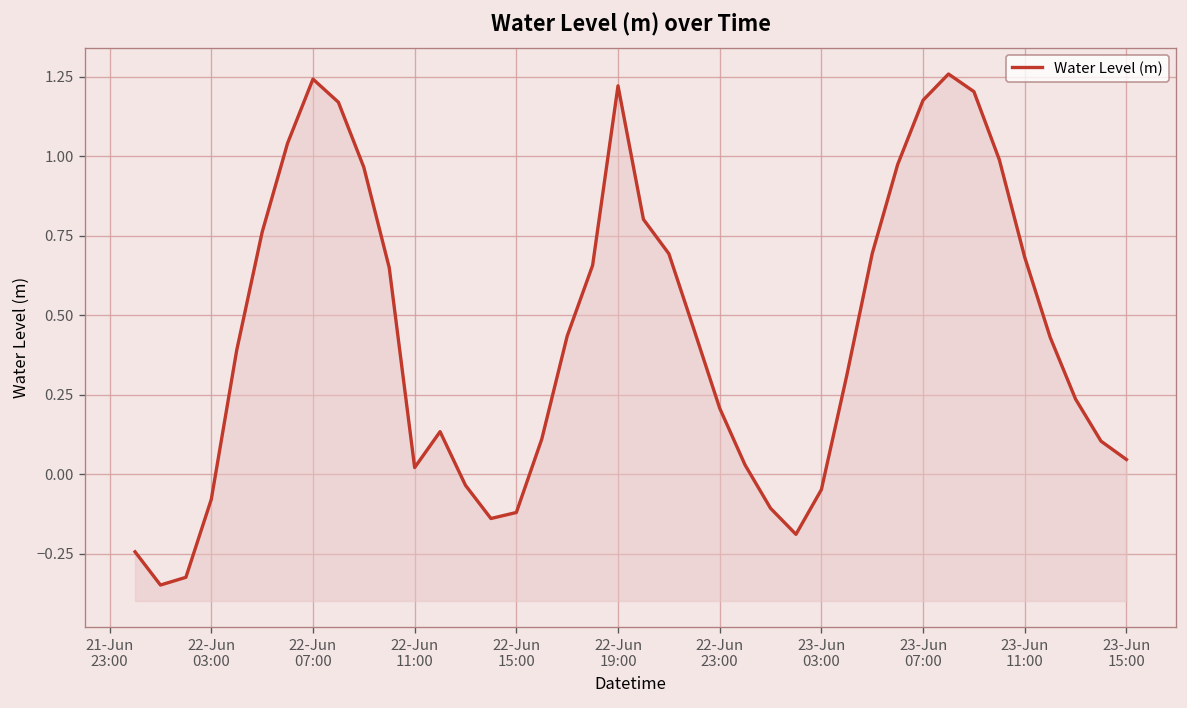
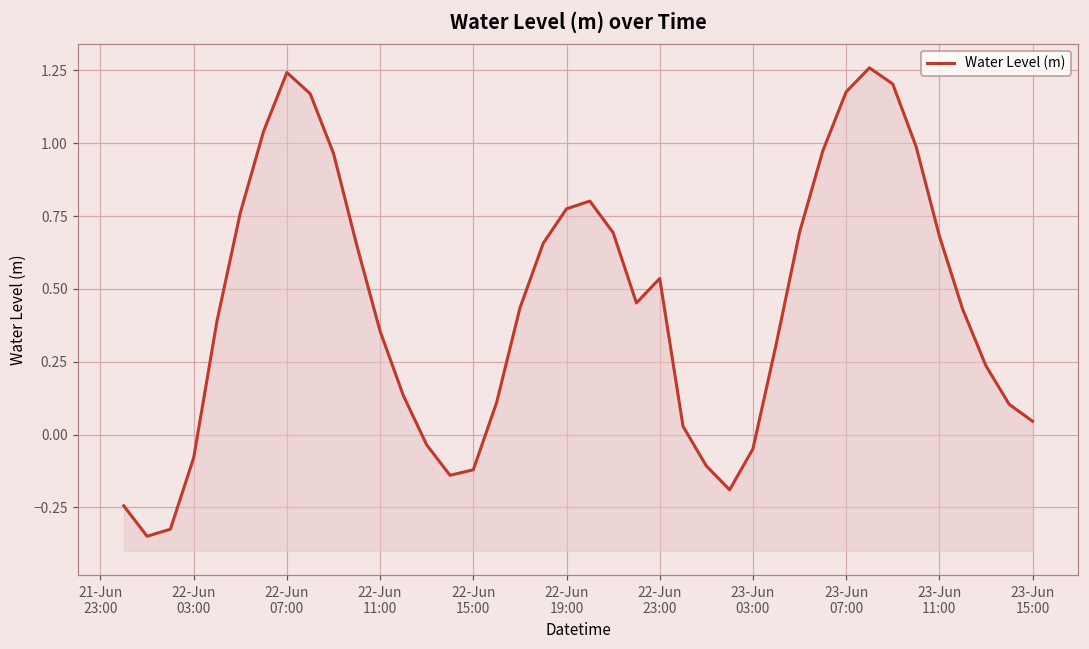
  {
    "22-Jun 03:00": -0.08,
    "22-Jun 07:00": 1.24,
-   "22-Jun 11:00": 0.02,
+   "22-Jun 11:00": 0.36,
    "22-Jun 15:00": -0.12,
-   "22-Jun 19:00": 1.22,
-   "22-Jun 23:00": 0.21,
+   "22-Jun 19:00": 0.77,
+   "22-Jun 23:00": 0.54,
    "23-Jun 03:00": -0.05,
    "23-Jun 07:00": 1.18,
    "23-Jun 11:00": 0.68,
    "23-Jun 15:00": 0.05
  }
